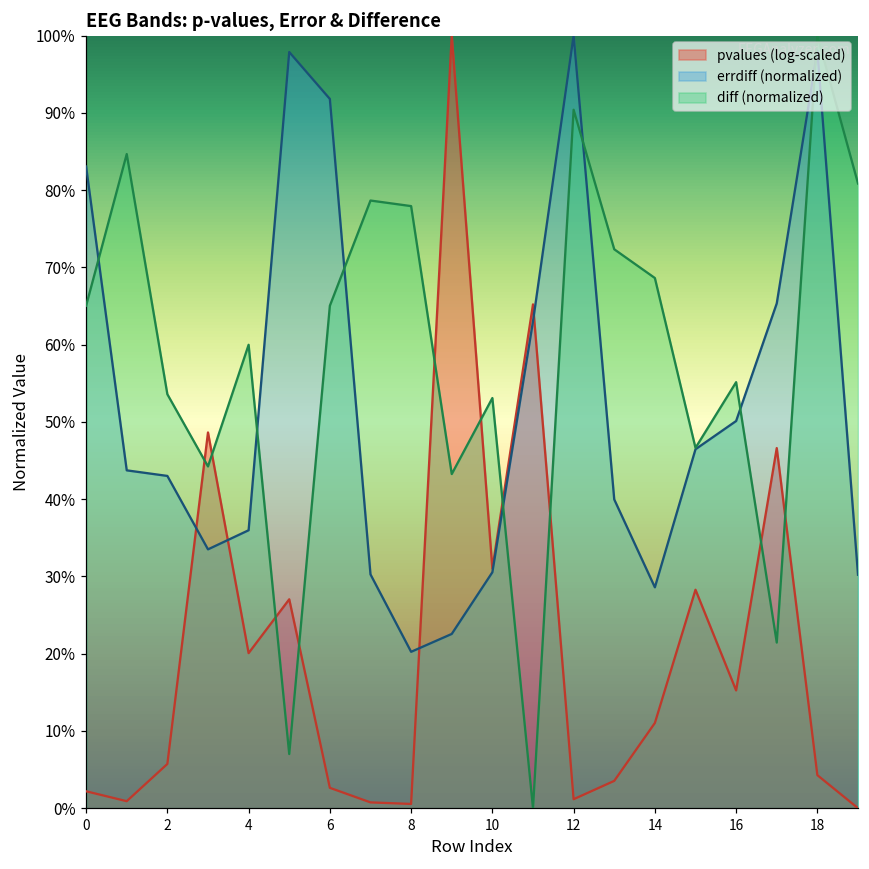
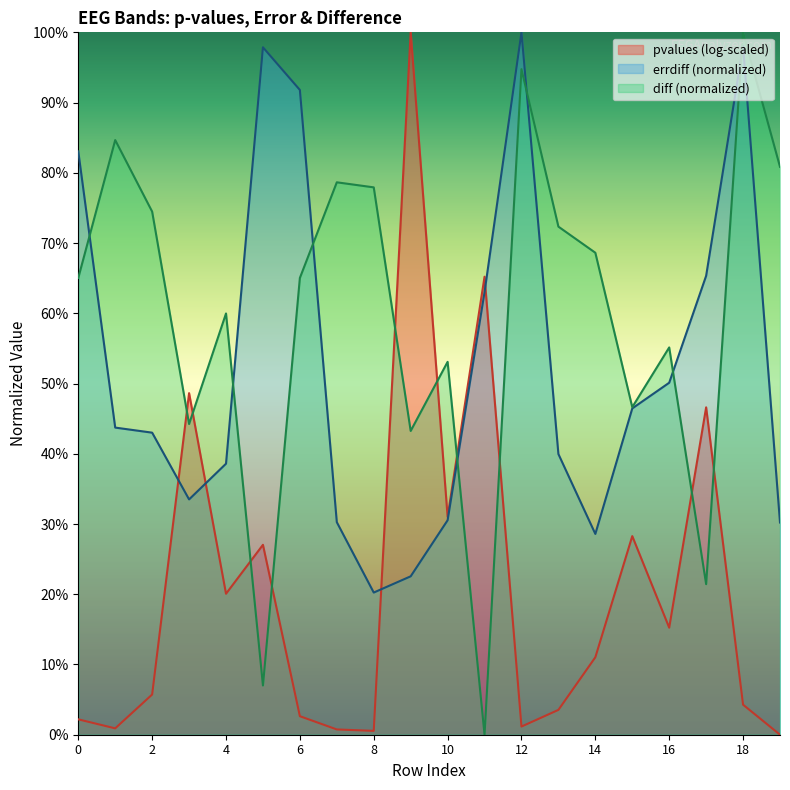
  {
    "pvalues (log-scaled)": {
      "0": "2%",
      "2": "6%",
      "4": "20%",
      "6": "3%",
      "8": "1%",
      "10": "31%",
      "12": "1%",
      "14": "11%",
      "16": "15%",
      "18": "4%"
    },
    "errdiff (normalized)": {
      "0": "83%",
      "2": "43%",
-     "4": "36%",
+     "4": "39%",
      "6": "92%",
      "8": "20%",
      "10": "31%",
      "12": "100%",
      "14": "29%",
      "16": "50%"
    },
    "diff (normalized)": {
      "0": "65%",
-     "2": "54%",
+     "2": "74%",
      "4": "60%",
      "6": "65%",
      "8": "78%",
      "10": "53%",
-     "12": "90%",
+     "12": "95%",
      "14": "69%",
      "16": "55%",
      "18": "100%"
    }
  }
